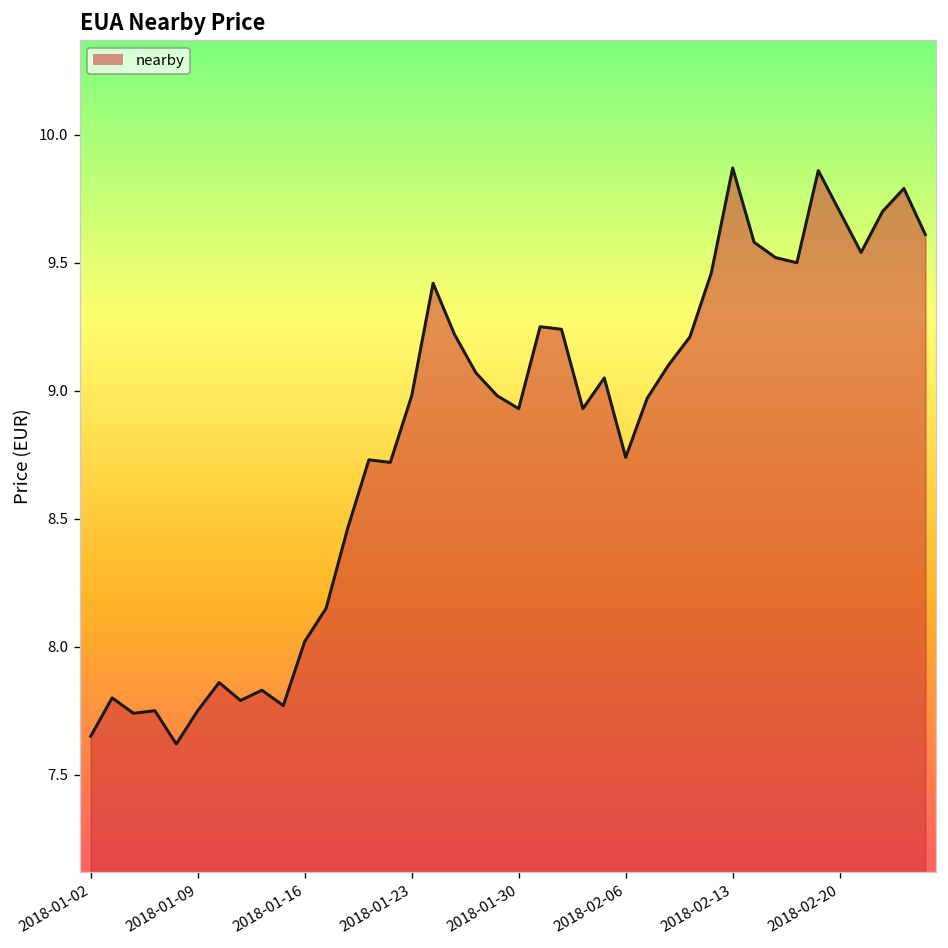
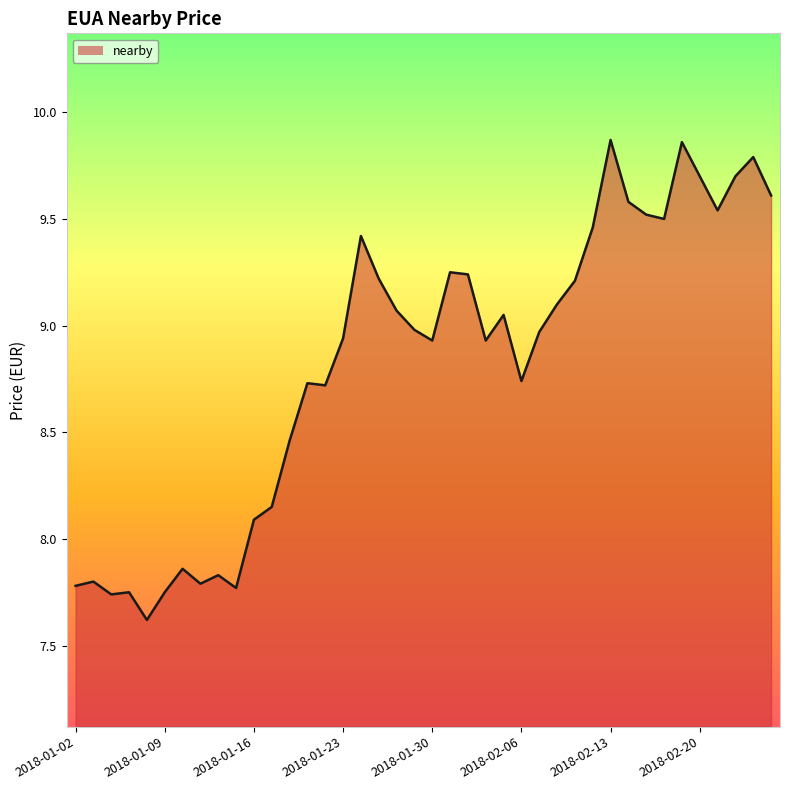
  {
-   "2018-01-02": 7.65,
+   "2018-01-02": 7.78,
    "2018-01-09": 7.75,
-   "2018-01-16": 8.02,
-   "2018-01-23": 8.98,
+   "2018-01-16": 8.09,
+   "2018-01-23": 8.94,
    "2018-01-30": 8.93,
    "2018-02-06": 8.74,
    "2018-02-13": 9.87,
    "2018-02-20": 9.70
  }
